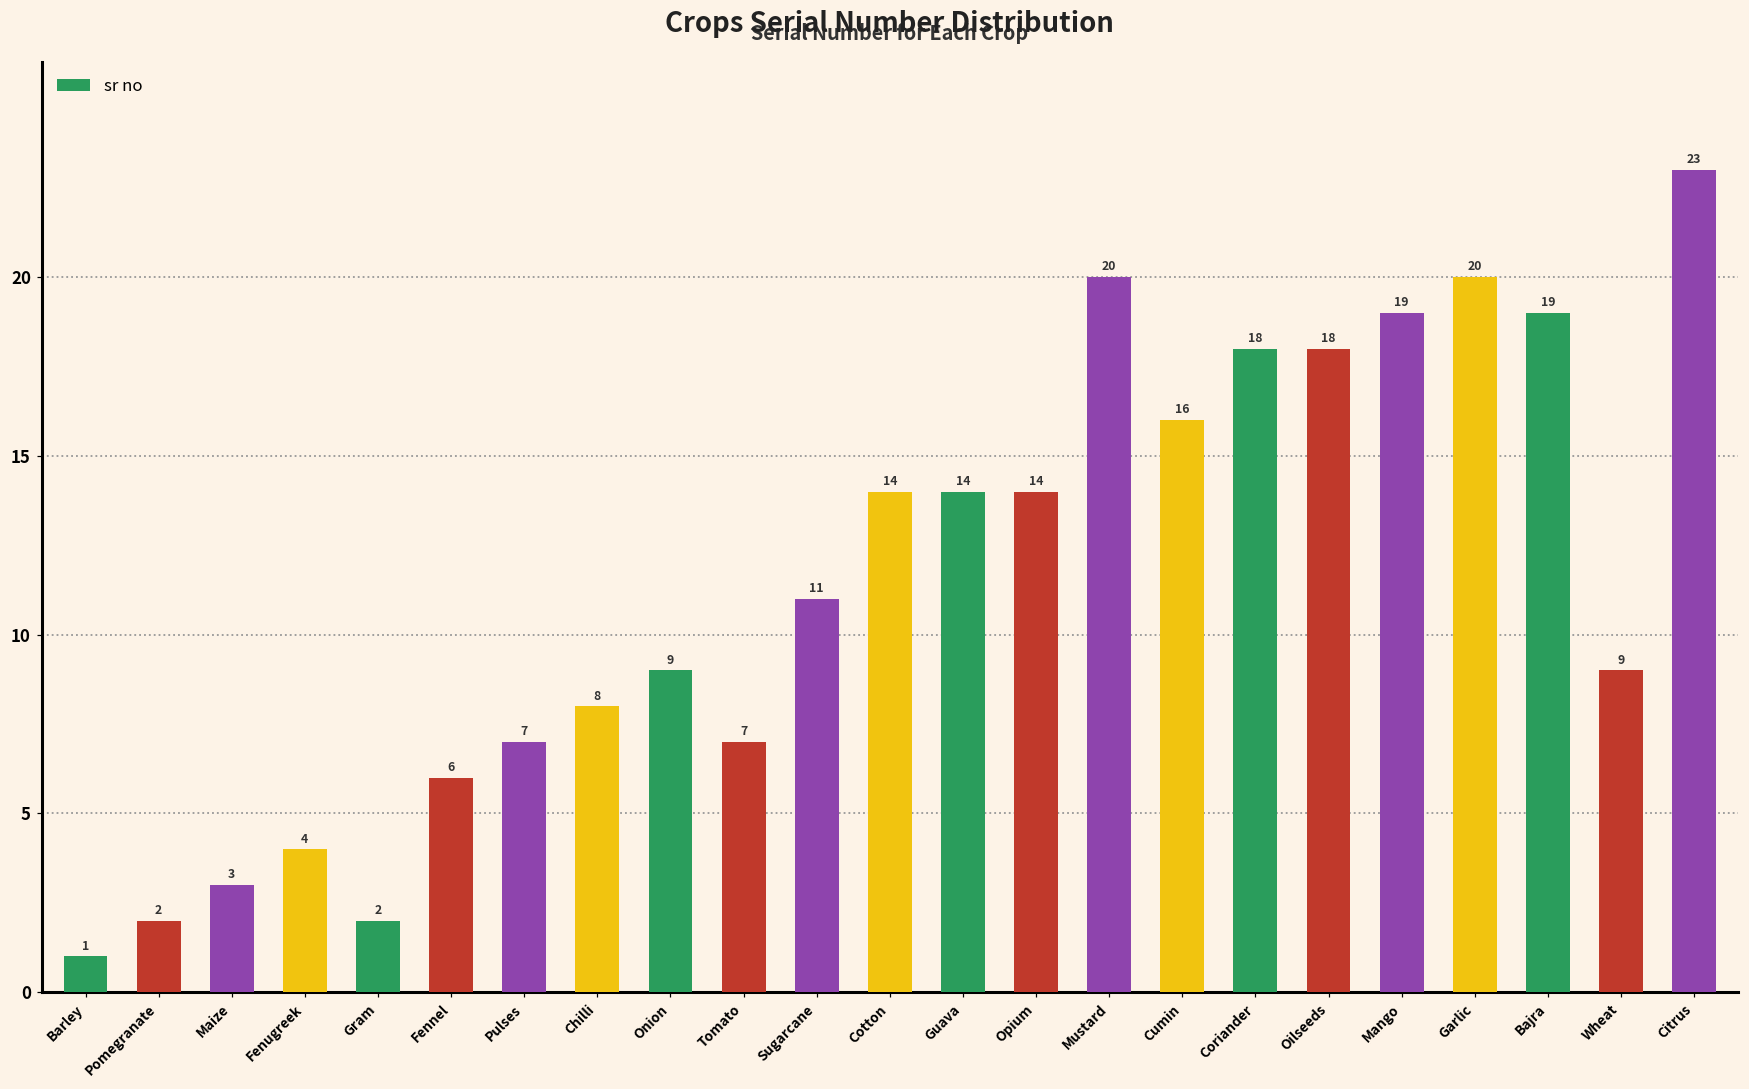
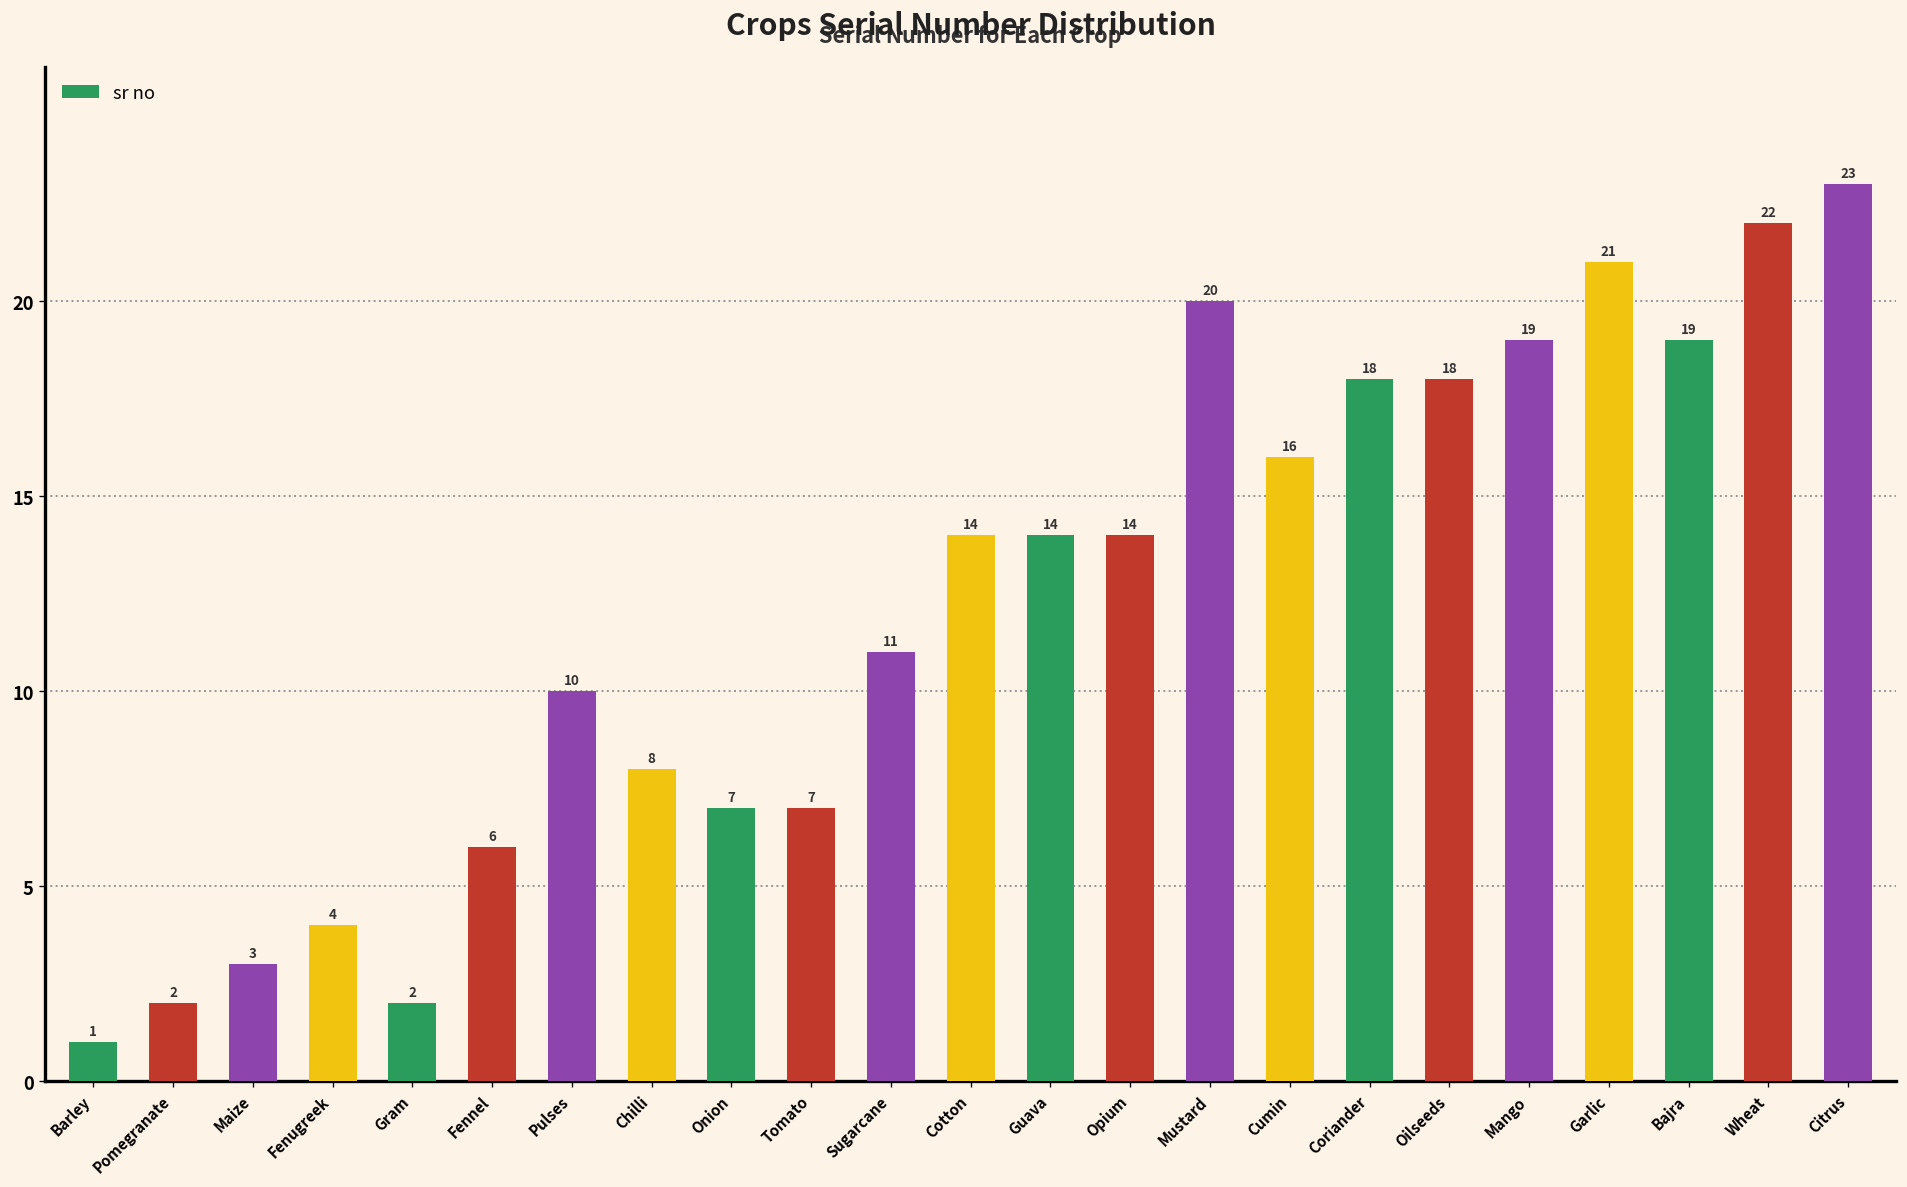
  {
    "Barley": 1,
    "Pomegranate": 2,
    "Maize": 3,
    "Fenugreek": 4,
    "Gram": 2,
    "Fennel": 6,
-   "Pulses": 7,
+   "Pulses": 10,
    "Chilli": 8,
-   "Onion": 9,
+   "Onion": 7,
    "Tomato": 7,
    "Sugarcane": 11,
    "Cotton": 14,
    "Guava": 14,
    "Opium": 14,
    "Mustard": 20,
    "Cumin": 16,
    "Coriander": 18,
    "Oilseeds": 18,
    "Mango": 19,
-   "Garlic": 20,
+   "Garlic": 21,
    "Bajra": 19,
-   "Wheat": 9,
+   "Wheat": 22,
    "Citrus": 23
  }
